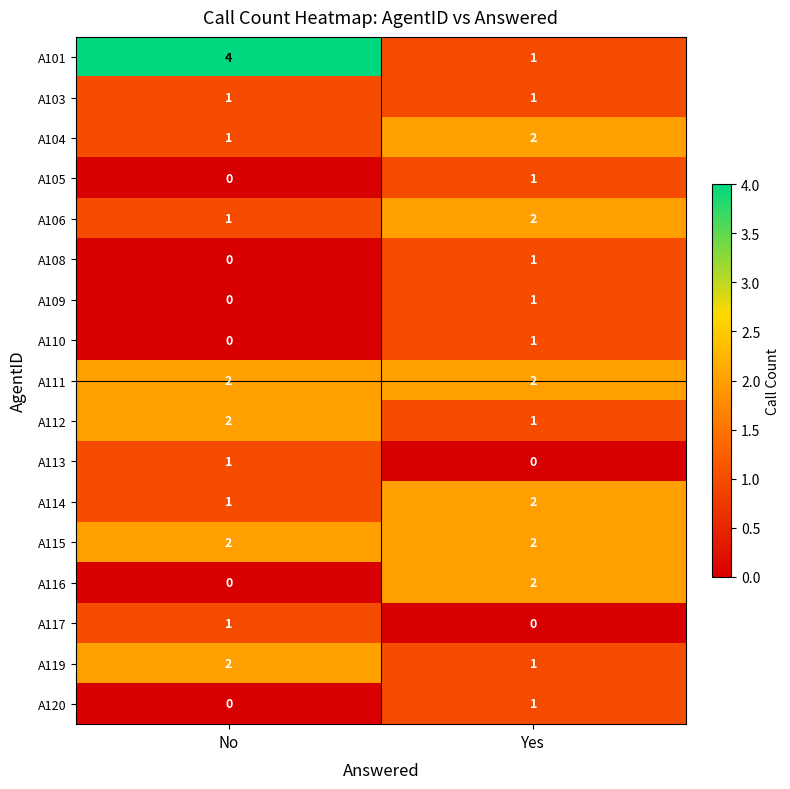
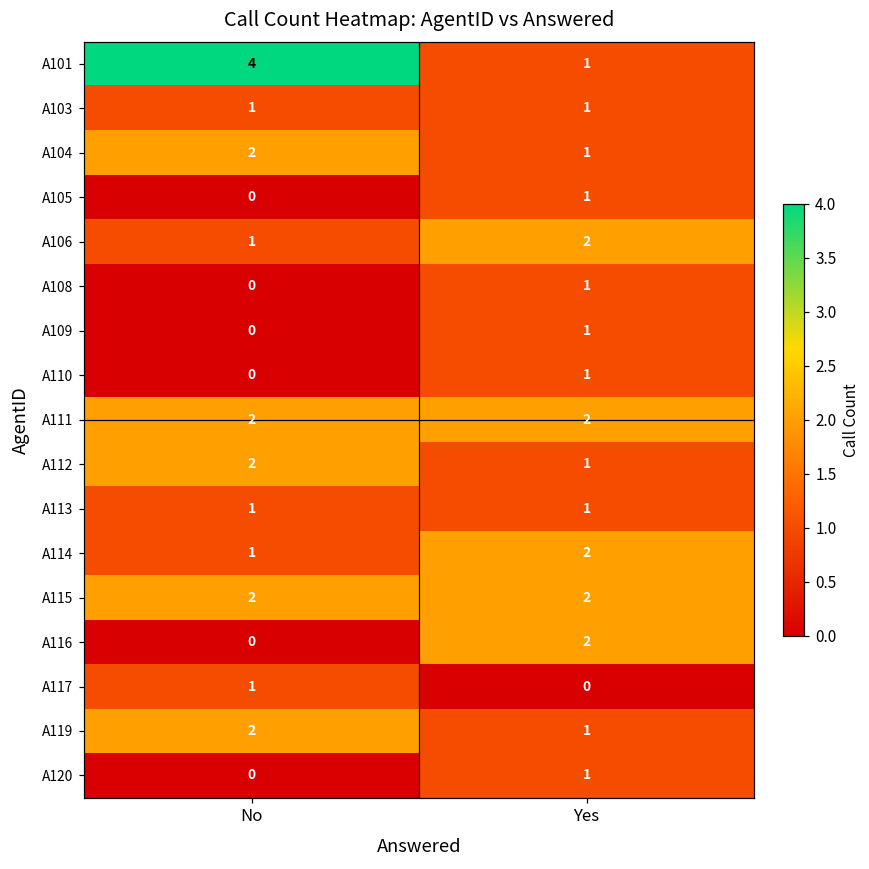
  {
    "A101": {
      "No": 4,
      "Yes": 1
    },
    "A103": {
      "No": 1,
      "Yes": 1
    },
    "A104": {
-     "No": 1,
-     "Yes": 2
+     "No": 2,
+     "Yes": 1
    },
    "A105": {
      "No": 0,
      "Yes": 1
    },
    "A106": {
      "No": 1,
      "Yes": 2
    },
    "A108": {
      "No": 0,
      "Yes": 1
    },
    "A109": {
      "No": 0,
      "Yes": 1
    },
    "A110": {
      "No": 0,
      "Yes": 1
    },
    "A111": {
      "No": 2,
      "Yes": 2
    },
    "A112": {
      "No": 2,
      "Yes": 1
    },
    "A113": {
      "No": 1,
-     "Yes": 0
+     "Yes": 1
    },
    "A114": {
      "No": 1,
      "Yes": 2
    },
    "A115": {
      "No": 2,
      "Yes": 2
    },
    "A116": {
      "No": 0,
      "Yes": 2
    },
    "A117": {
      "No": 1,
      "Yes": 0
    },
    "A119": {
      "No": 2,
      "Yes": 1
    },
    "A120": {
      "No": 0,
      "Yes": 1
    }
  }
